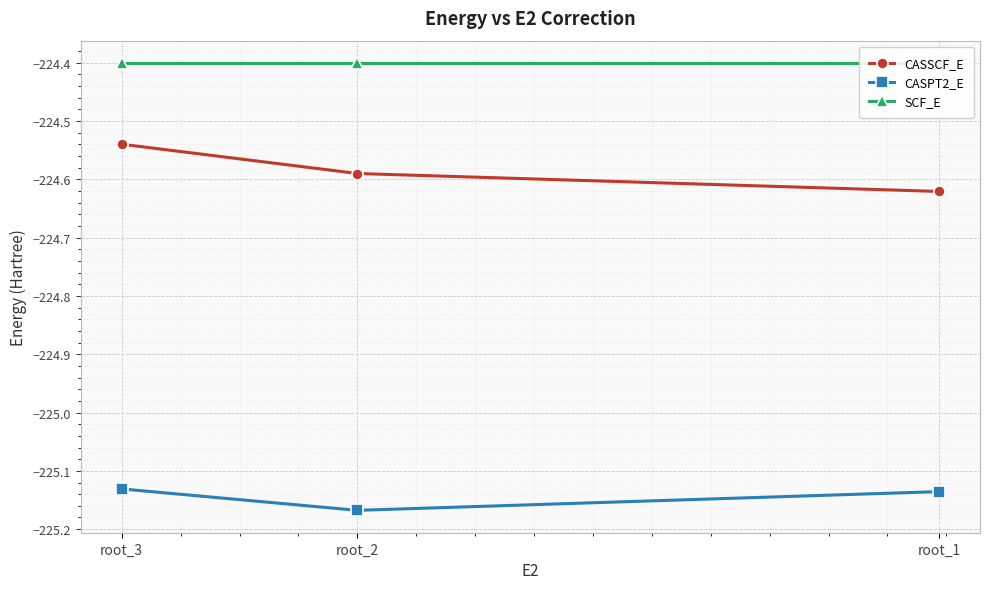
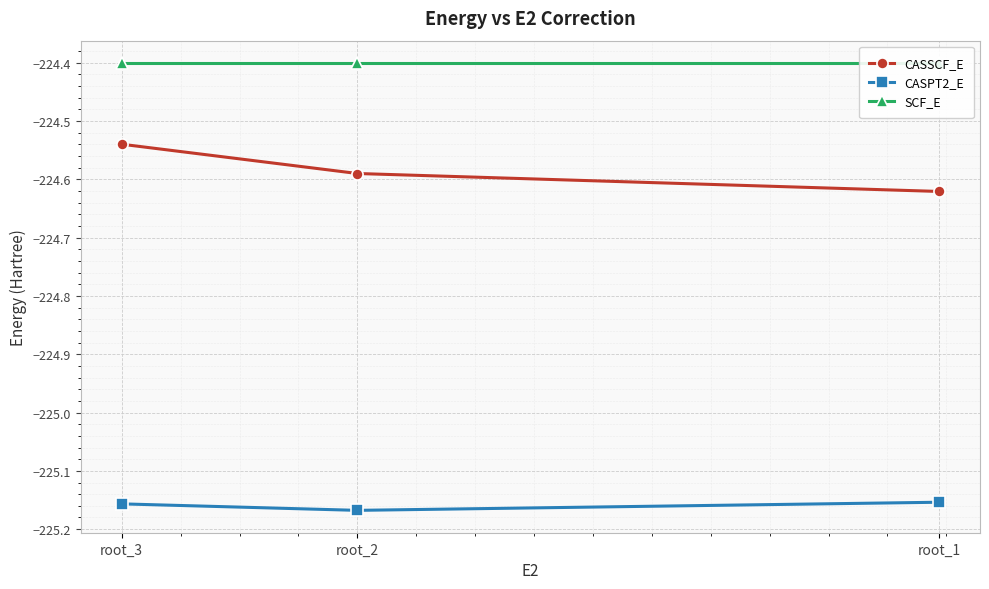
  {
    "CASSCF_E": {
      "root_3": -224.54,
      "root_2": -224.59,
      "root_1": -224.62
    },
    "CASPT2_E": {
-     "root_3": -225.13,
+     "root_3": -225.16,
      "root_2": -225.17,
-     "root_1": -225.14
+     "root_1": -225.15
    },
    "SCF_E": {
      "root_3": -224.40,
      "root_2": -224.40
    }
  }
